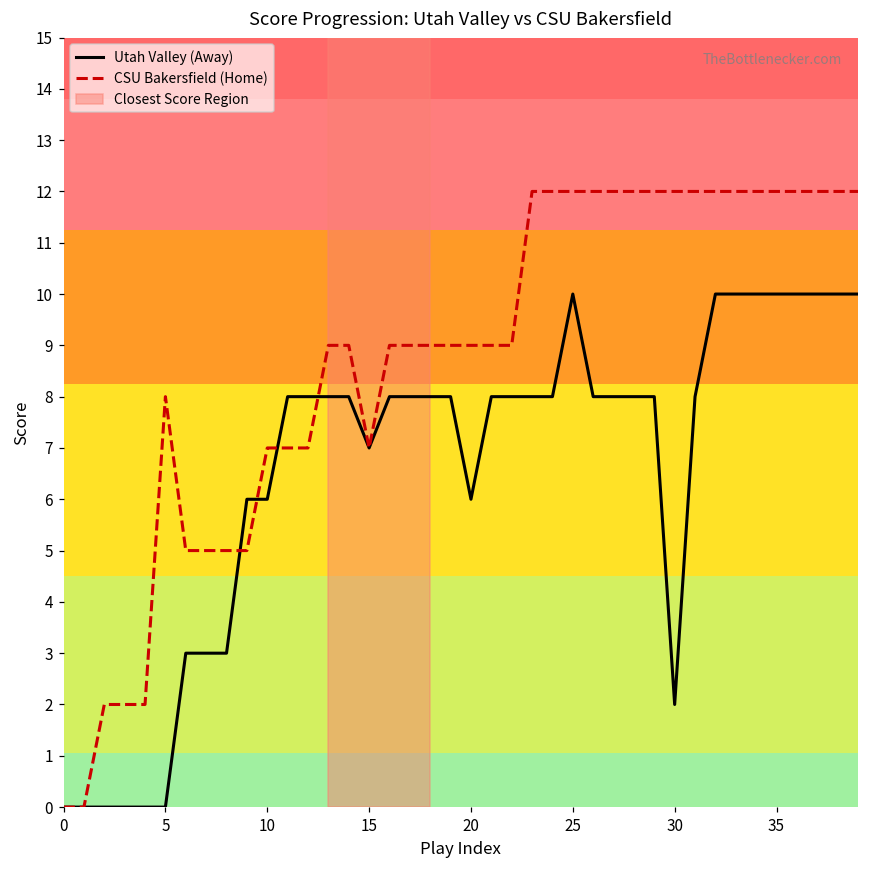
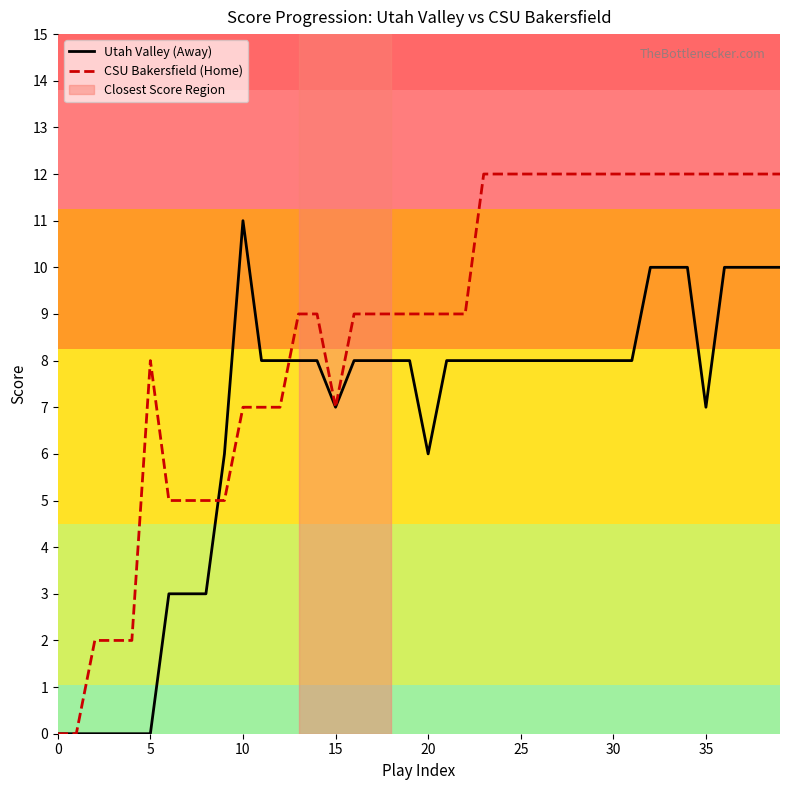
  {
    "Utah Valley (Away)": {
      "5": 0,
-     "10": 6,
+     "10": 11,
      "20": 6,
-     "25": 10,
-     "30": 2,
-     "35": 10
+     "25": 8,
+     "30": 8,
+     "35": 7
    },
    "CSU Bakersfield (Home)": {
      "5": 8,
      "10": 7,
      "20": 9,
      "25": 12,
      "30": 12,
      "35": 12
    }
  }
